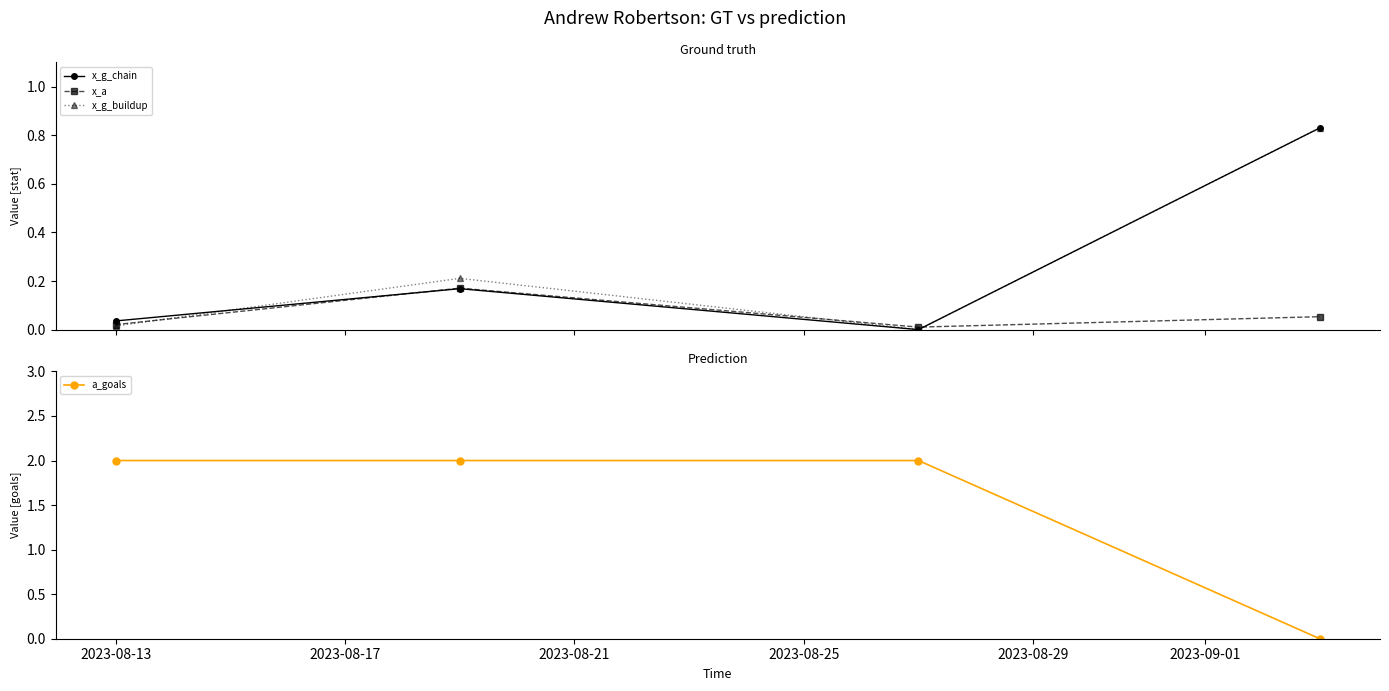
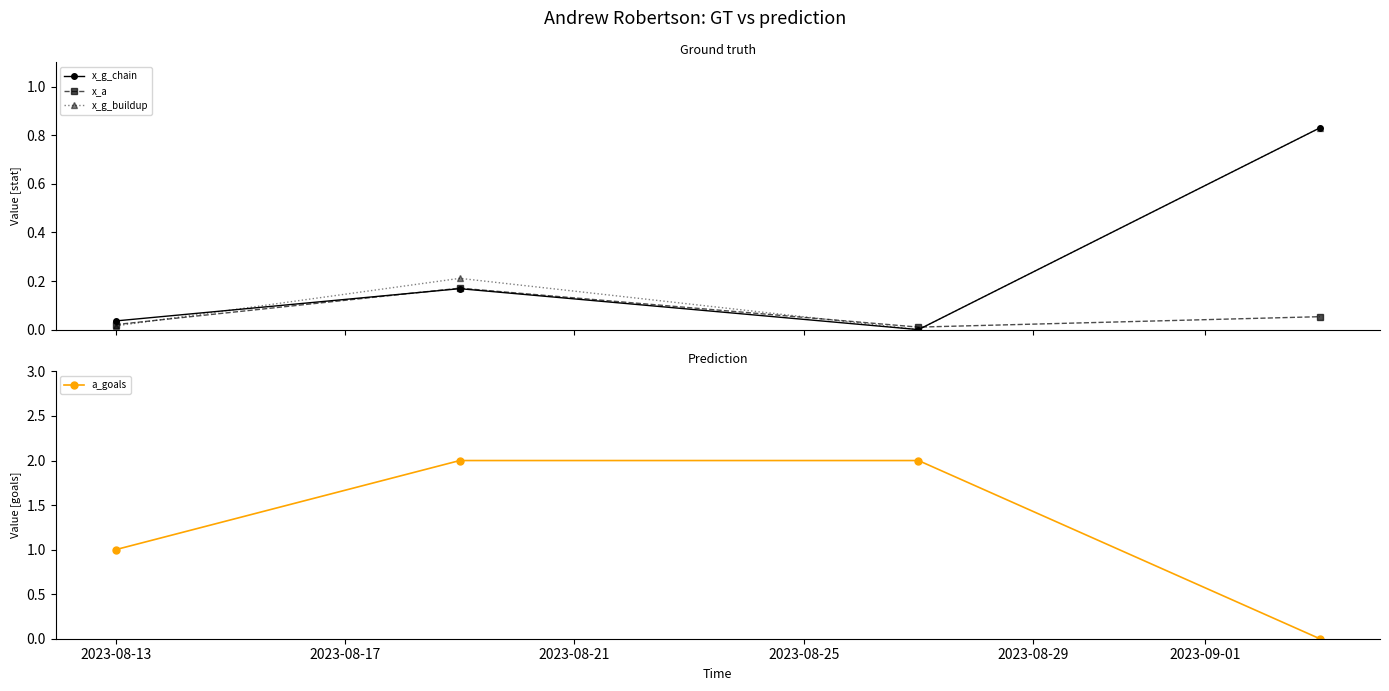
  {
    "Prediction": {
-     "2023-08-13": 2
+     "2023-08-13": 1
    }
  }
